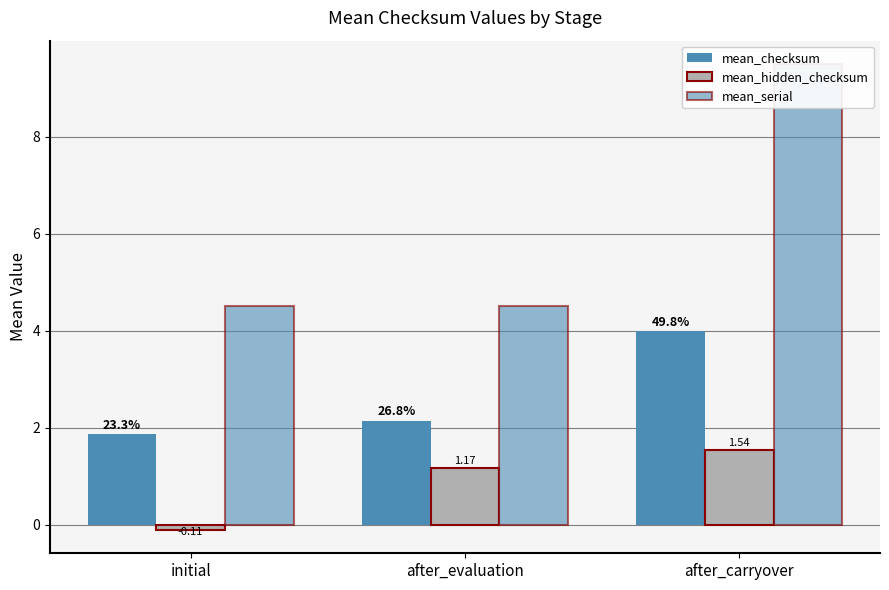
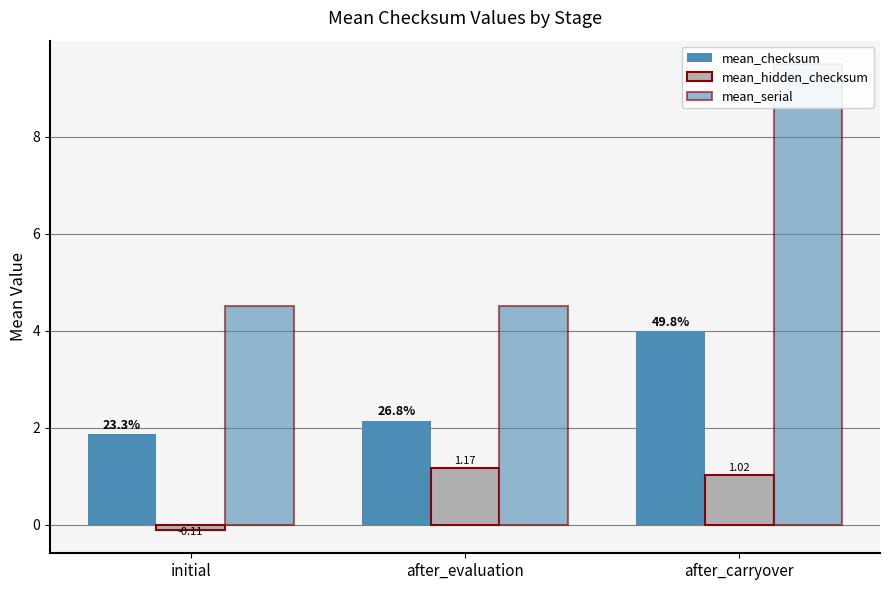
  {
    "mean_hidden_checksum": {
      "initial": -0.11,
      "after_evaluation": 1.17,
-     "after_carryover": 1.54
+     "after_carryover": 1.02
    }
  }
